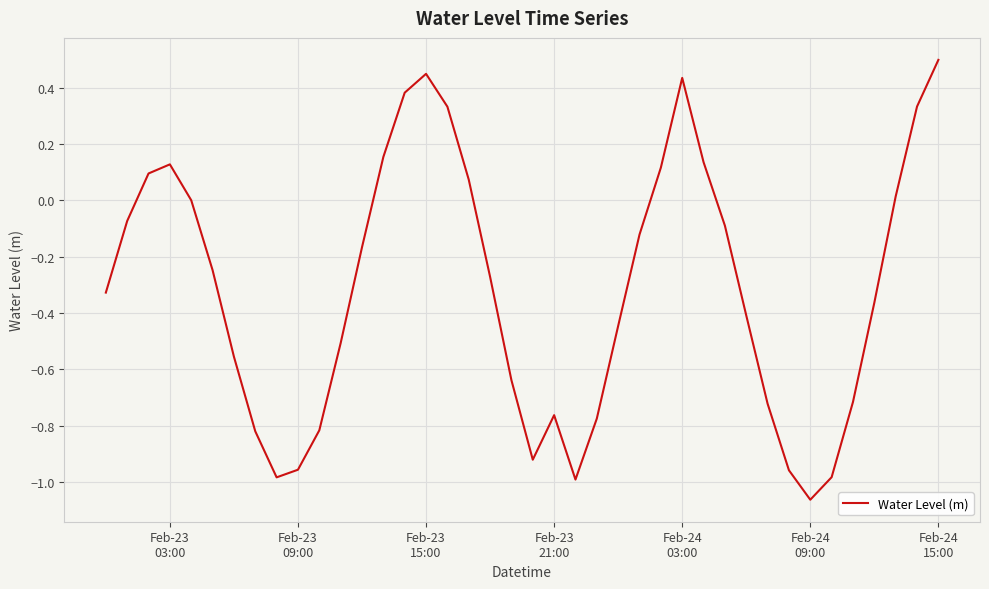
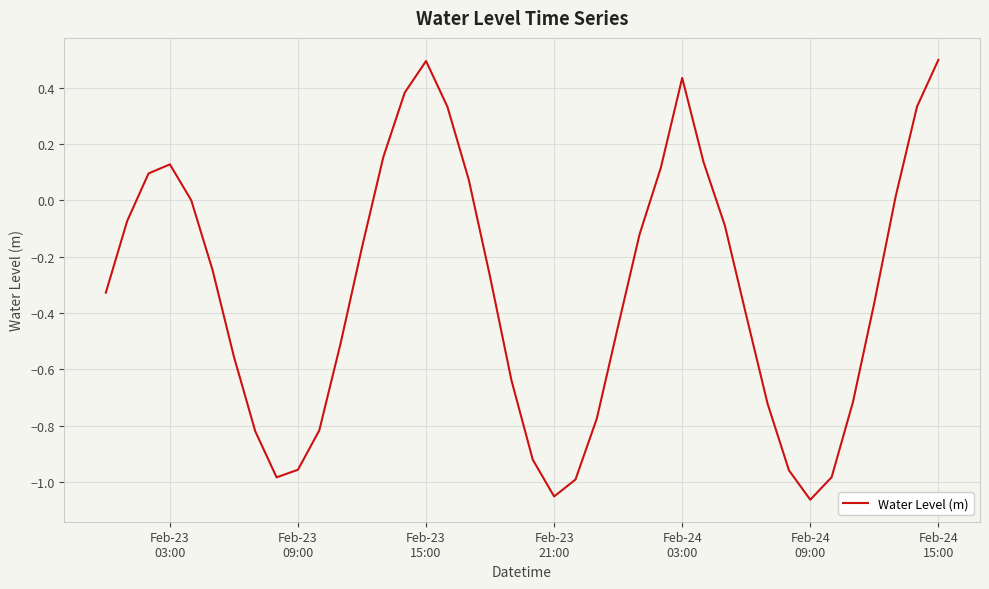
  {
    "Feb-23 03:00": 0.13,
    "Feb-23 09:00": -0.96,
-   "Feb-23 15:00": 0.45,
-   "Feb-23 21:00": -0.76,
+   "Feb-23 15:00": 0.49,
+   "Feb-23 21:00": -1.05,
    "Feb-24 03:00": 0.43,
    "Feb-24 09:00": -1.06,
    "Feb-24 15:00": 0.50
  }
